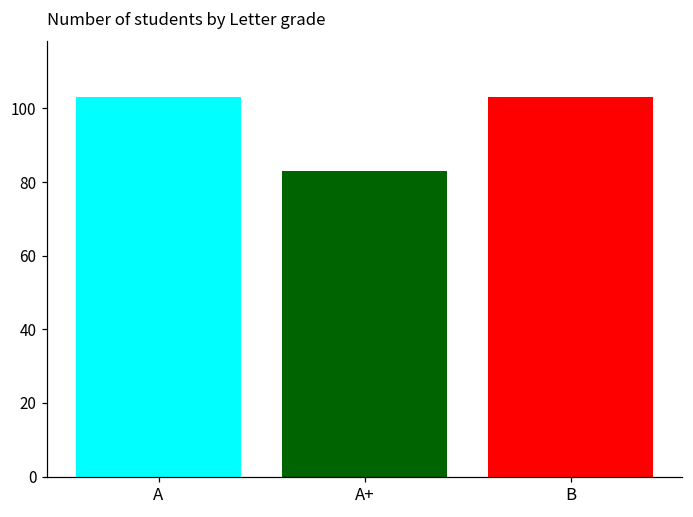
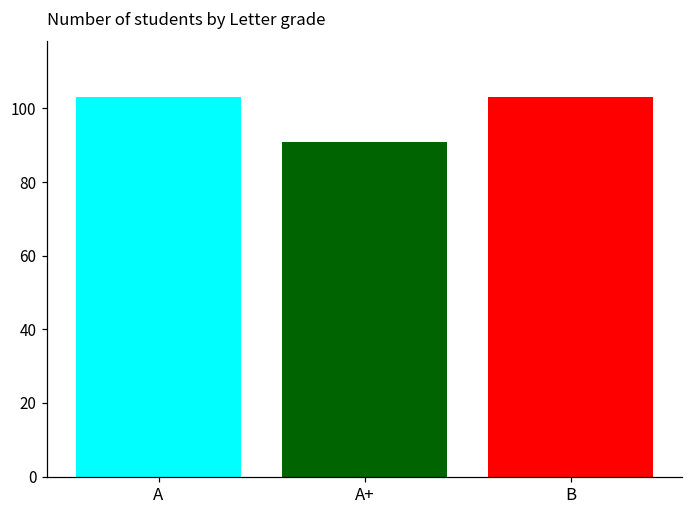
  {
    "A": 103,
-   "A+": 83,
+   "A+": 91,
    "B": 103
  }
